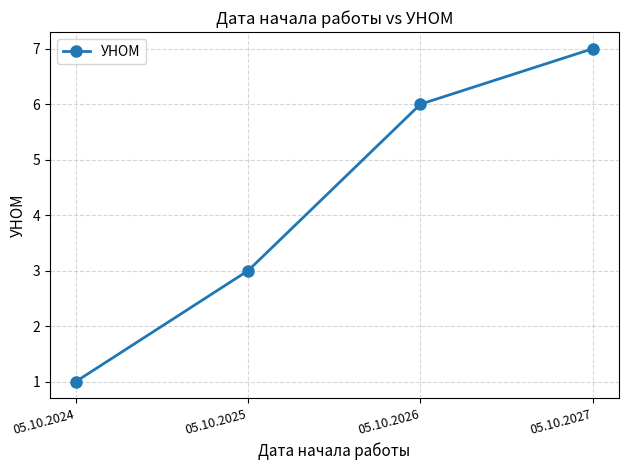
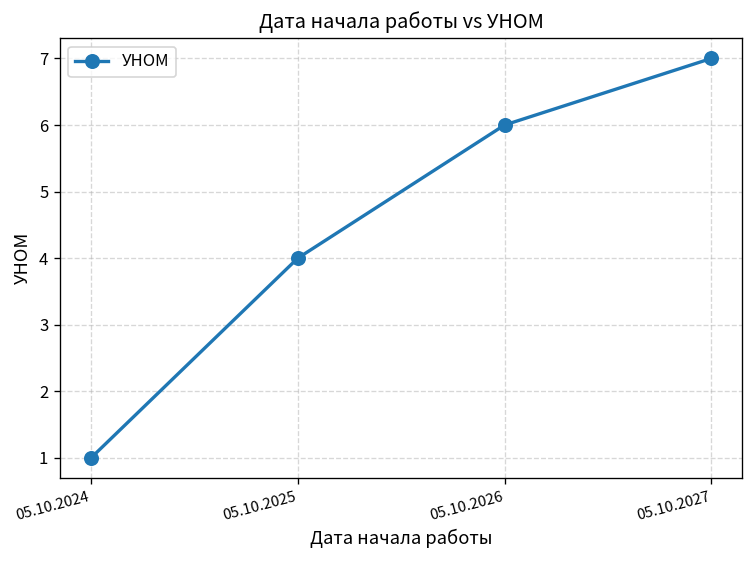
  {
    "05.10.2024": 1,
-   "05.10.2025": 3,
+   "05.10.2025": 4,
    "05.10.2026": 6,
    "05.10.2027": 7
  }
